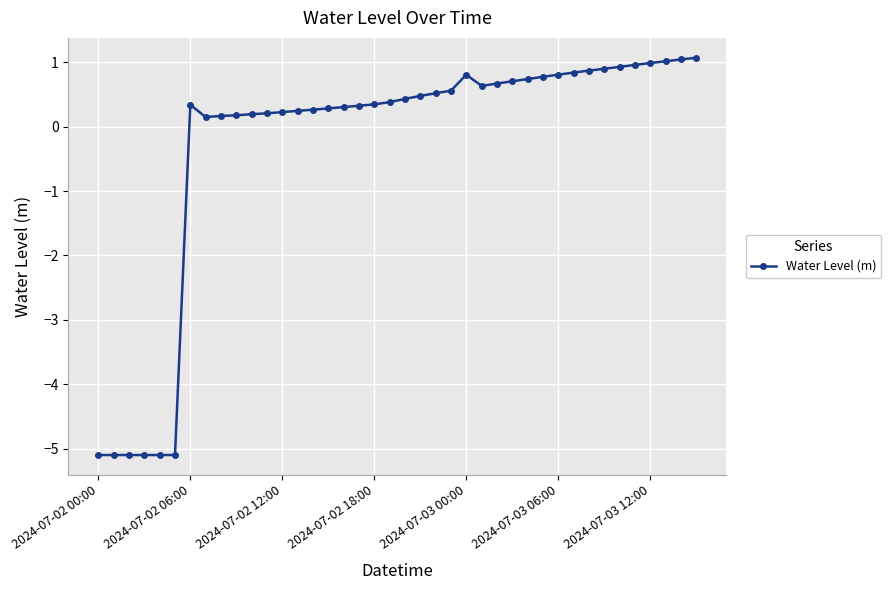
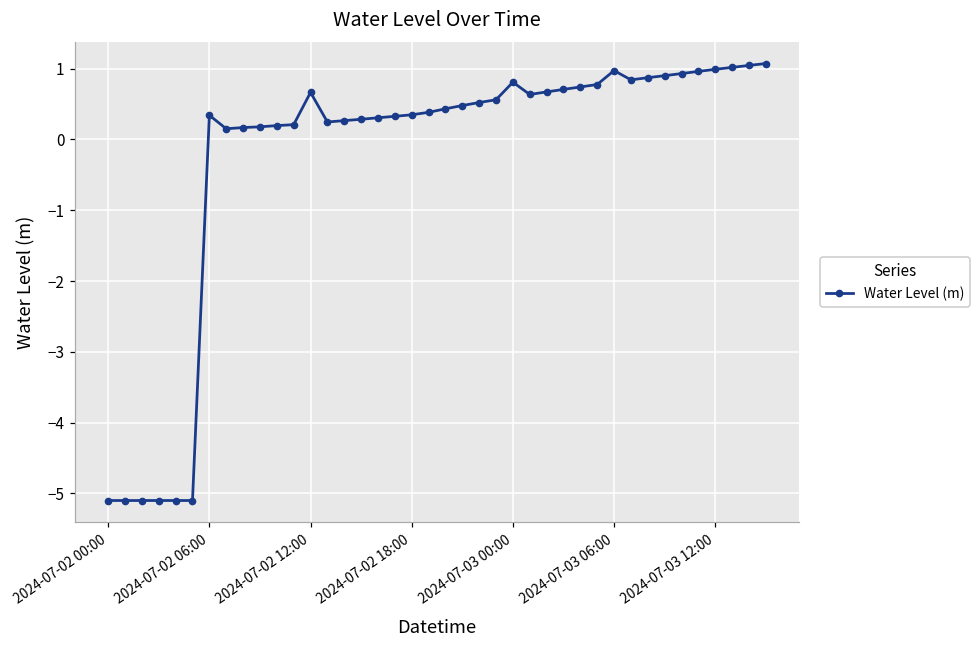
  {
    "2024-07-02 00:00": -5.1,
    "2024-07-02 06:00": 0.3,
-   "2024-07-02 12:00": 0.2,
+   "2024-07-02 12:00": 0.7,
    "2024-07-02 18:00": 0.3,
    "2024-07-03 00:00": 0.8,
-   "2024-07-03 06:00": 0.8,
+   "2024-07-03 06:00": 1.0,
    "2024-07-03 12:00": 1.0
  }
